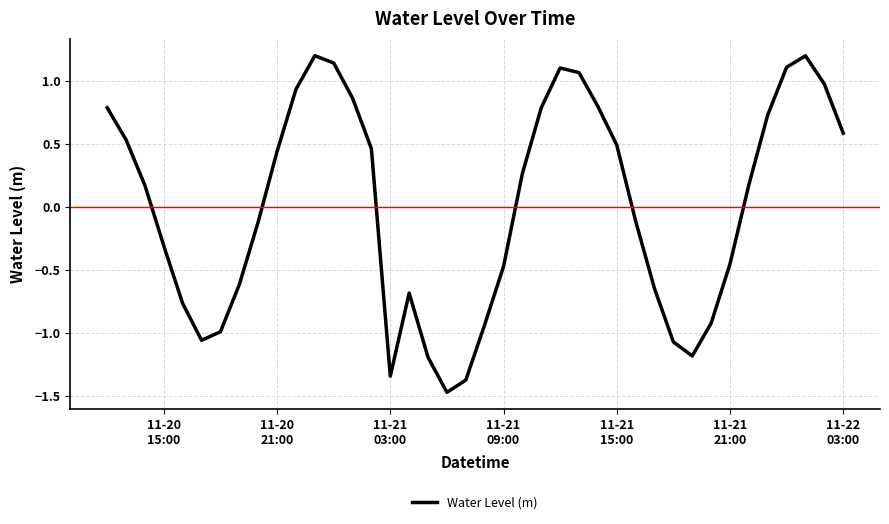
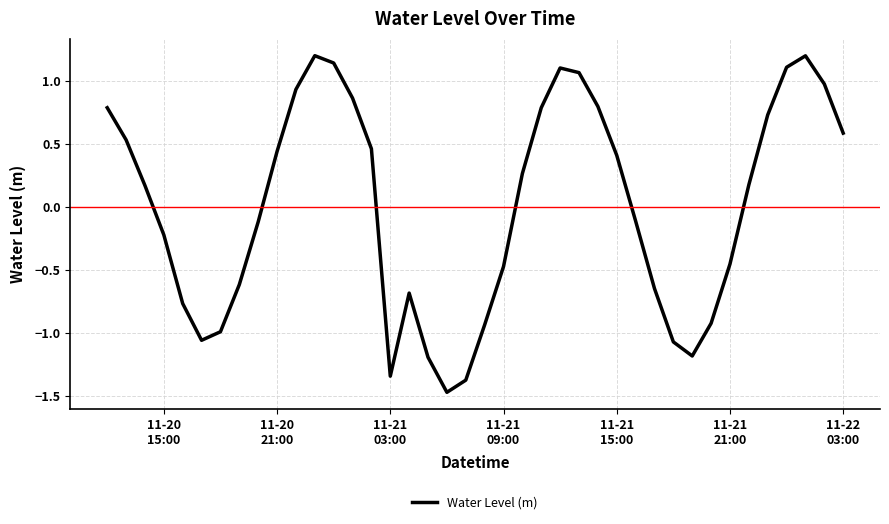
  {
-   "11-20 15:00": -0.31,
+   "11-20 15:00": -0.22,
    "11-20 21:00": 0.44,
    "11-21 03:00": -1.35,
    "11-21 09:00": -0.47,
-   "11-21 15:00": 0.49,
+   "11-21 15:00": 0.41,
    "11-21 21:00": -0.45,
    "11-22 03:00": 0.59
  }
